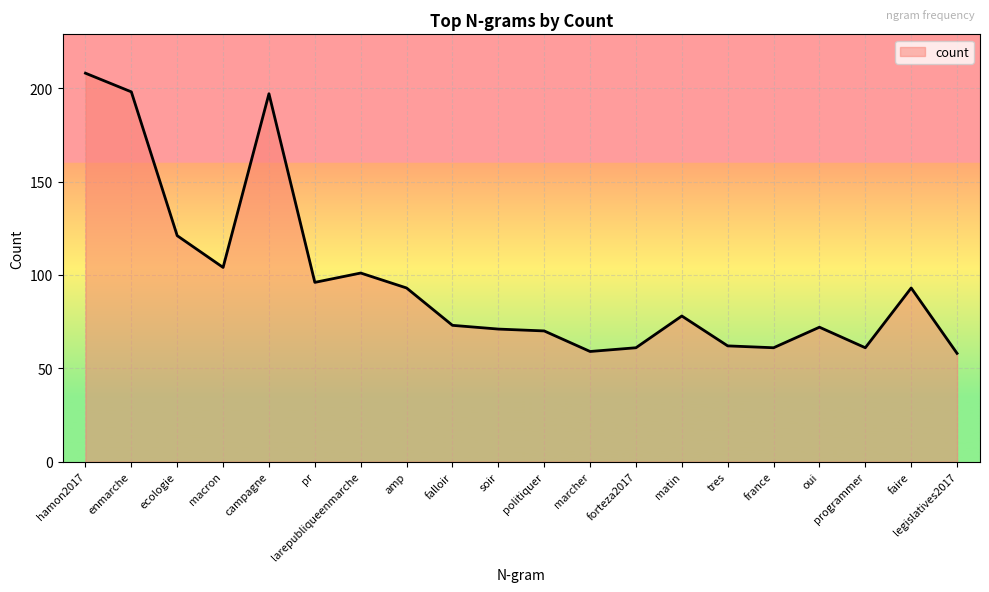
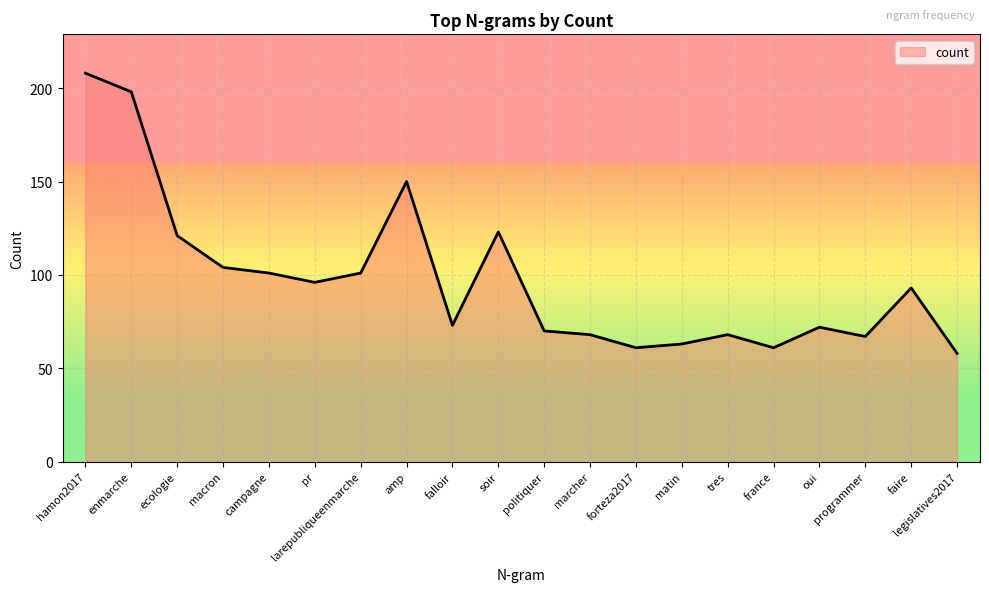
  {
    "hamon2017": 208,
    "enmarche": 198,
    "ecologie": 121,
    "macron": 104,
-   "campagne": 197,
+   "campagne": 101,
    "pr": 96,
    "larepubliqueenmarche": 101,
-   "amp": 93,
+   "amp": 150,
    "falloir": 73,
-   "soir": 71,
+   "soir": 123,
    "politiquer": 70,
-   "marcher": 59,
+   "marcher": 68,
    "forteza2017": 61,
-   "matin": 78,
-   "tres": 62,
+   "matin": 63,
+   "tres": 68,
    "france": 61,
    "oui": 72,
-   "programmer": 61,
+   "programmer": 67,
    "faire": 93,
    "legislatives2017": 58
  }
